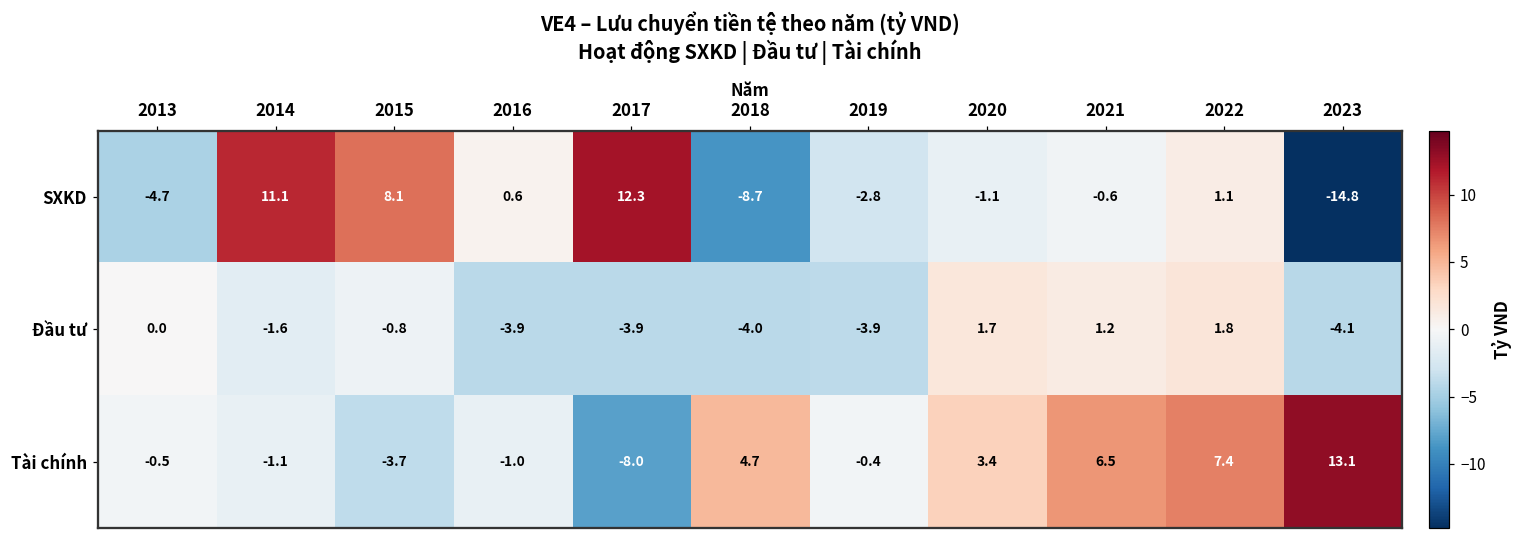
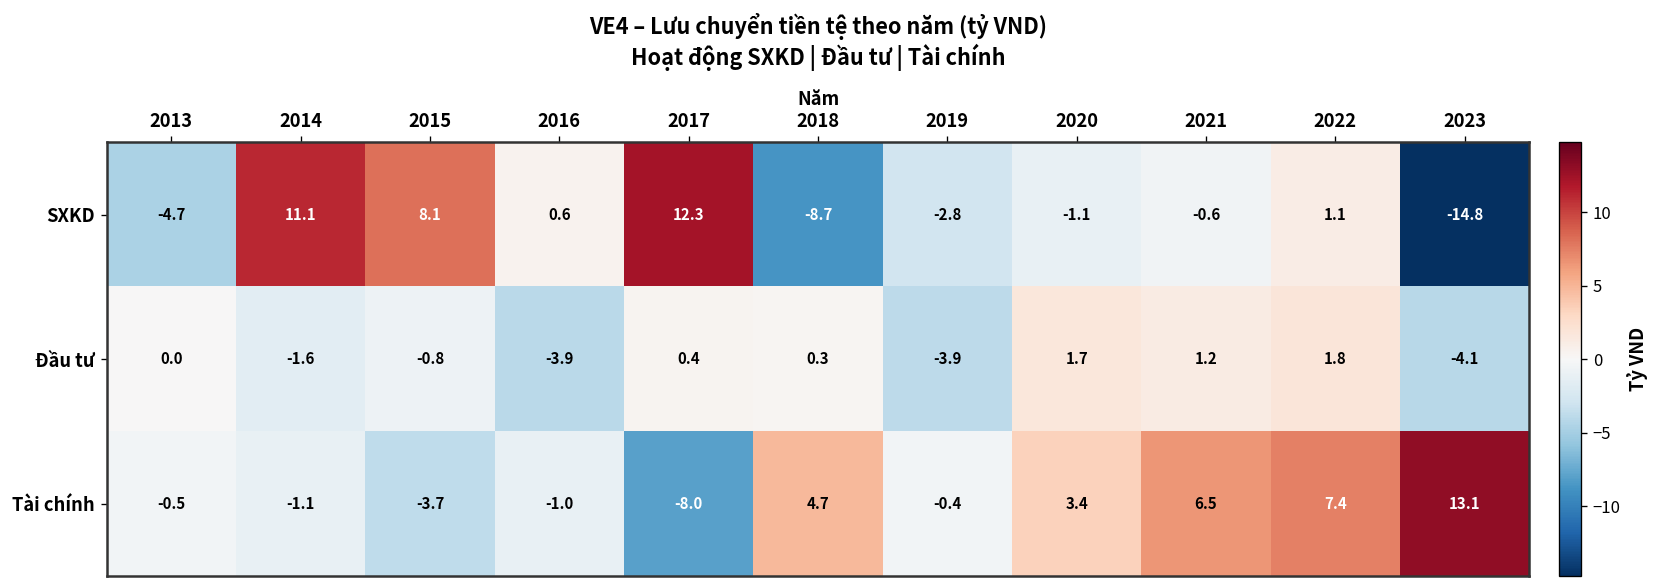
  {
    "SXKD": {
      "2013": -4.7,
      "2014": 11.1,
      "2015": 8.1,
      "2016": 0.6,
      "2017": 12.3,
      "2018": -8.7,
      "2019": -2.8,
      "2020": -1.1,
      "2021": -0.6,
      "2022": 1.1,
      "2023": -14.8
    },
    "Đầu tư": {
      "2013": 0.0,
      "2014": -1.6,
      "2015": -0.8,
      "2016": -3.9,
-     "2017": -3.9,
-     "2018": -4.0,
+     "2017": 0.4,
+     "2018": 0.3,
      "2019": -3.9,
      "2020": 1.7,
      "2021": 1.2,
      "2022": 1.8,
      "2023": -4.1
    },
    "Tài chính": {
      "2013": -0.5,
      "2014": -1.1,
      "2015": -3.7,
      "2016": -1.0,
      "2017": -8.0,
      "2018": 4.7,
      "2019": -0.4,
      "2020": 3.4,
      "2021": 6.5,
      "2022": 7.4,
      "2023": 13.1
    }
  }
